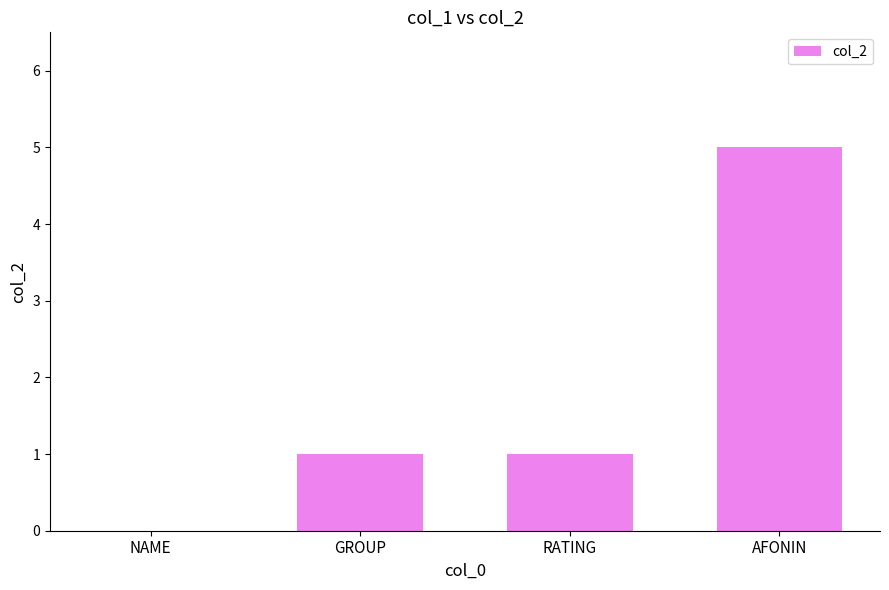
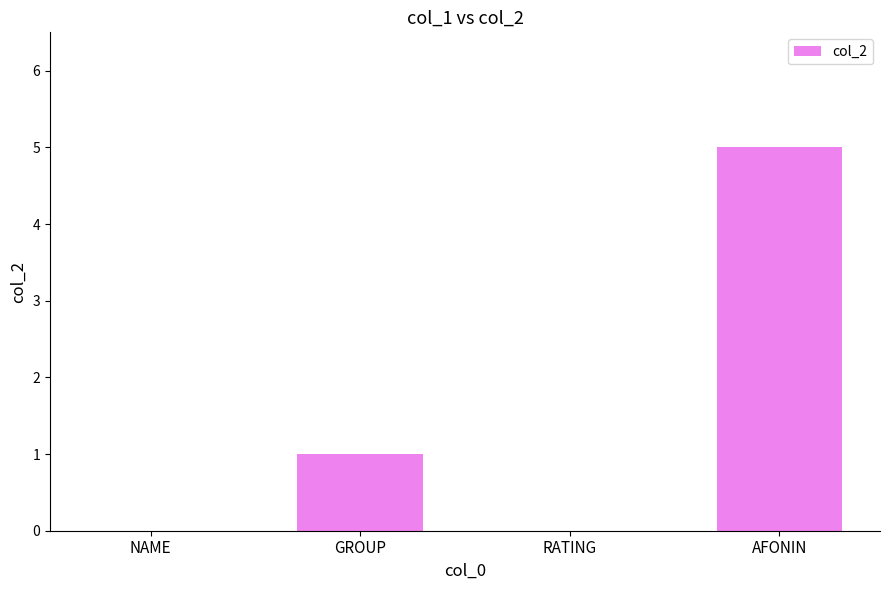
  {
    "NAME": 0,
    "GROUP": 1,
-   "RATING": 1,
+   "RATING": 0,
    "AFONIN": 5
  }
